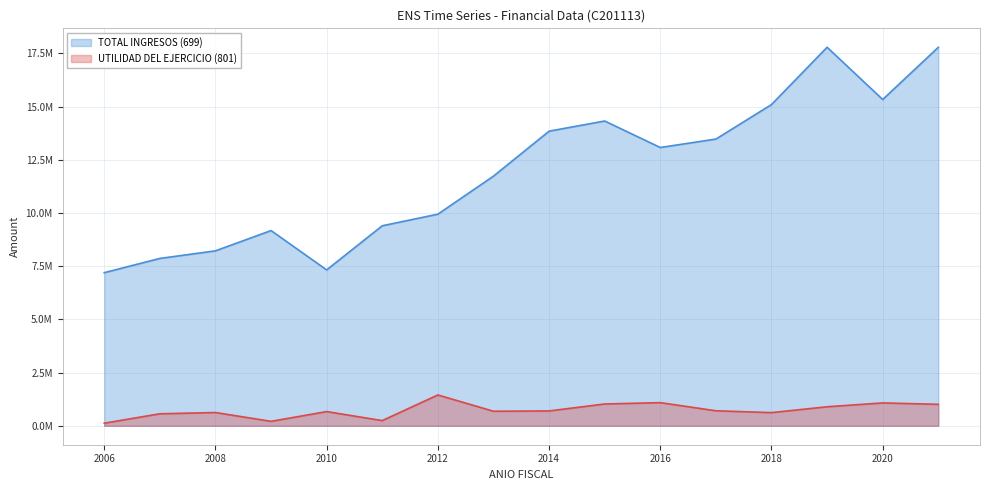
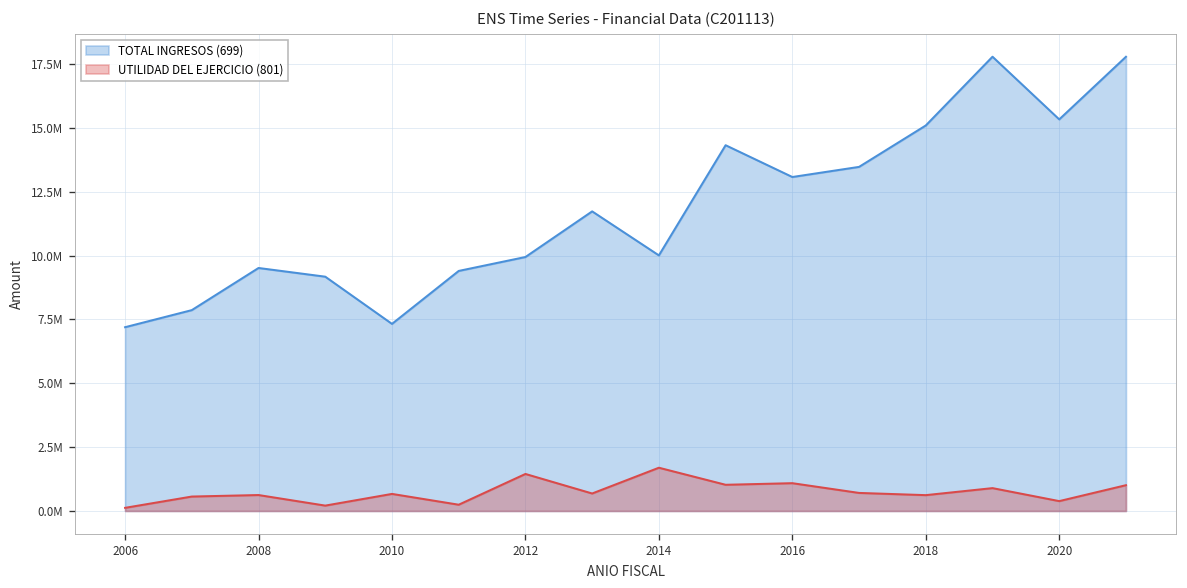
  {
    "TOTAL INGRESOS (699)": {
      "2006": 7200000,
-     "2008": 8200000,
+     "2008": 9500000,
      "2010": 7300000,
      "2012": 9900000,
-     "2014": 13800000,
+     "2014": 10000000,
      "2016": 13100000,
      "2018": 15100000,
      "2020": 15300000
    },
    "UTILIDAD DEL EJERCICIO (801)": {
      "2006": 100000,
      "2008": 600000,
      "2010": 700000,
      "2012": 1400000,
-     "2014": 700000,
+     "2014": 1700000,
      "2016": 1100000,
      "2018": 600000,
-     "2020": 1100000
+     "2020": 400000
    }
  }
